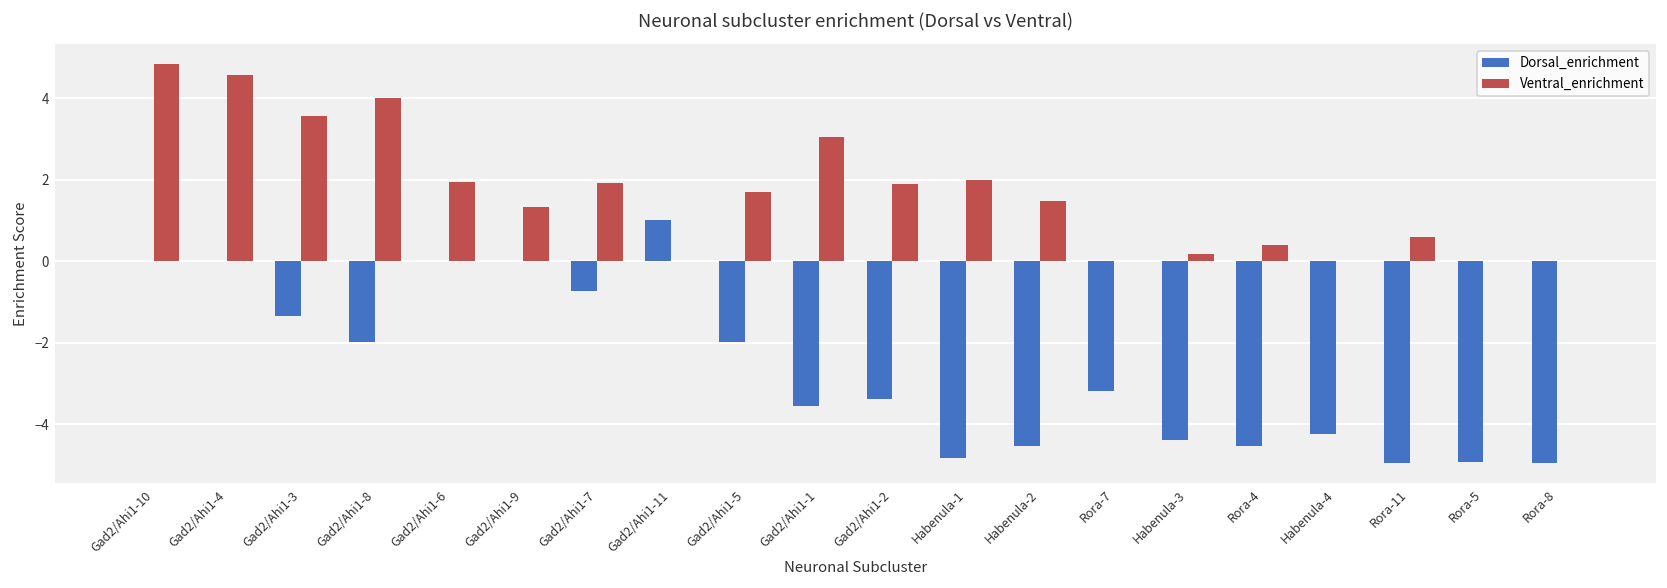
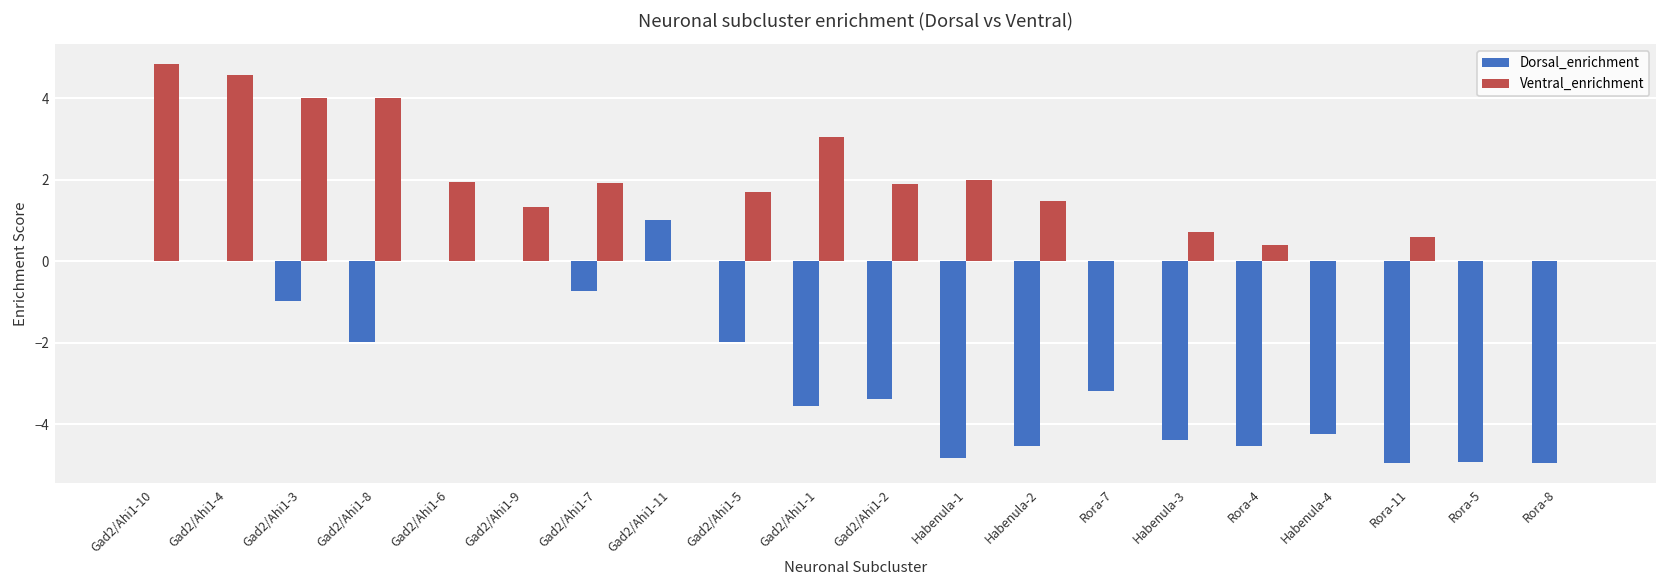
  {
    "Dorsal_enrichment": {
      "Gad2/Ahi1-10": 0.0,
      "Gad2/Ahi1-4": 0.0,
-     "Gad2/Ahi1-3": -1.3,
+     "Gad2/Ahi1-3": -1.0,
      "Gad2/Ahi1-8": -2.0,
      "Gad2/Ahi1-6": 0.0,
      "Gad2/Ahi1-9": 0.0,
      "Gad2/Ahi1-7": -0.7,
      "Gad2/Ahi1-11": 1.0,
      "Gad2/Ahi1-5": -2.0,
      "Gad2/Ahi1-1": -3.5,
      "Gad2/Ahi1-2": -3.4,
      "Habenula-1": -4.8,
      "Habenula-2": -4.5,
      "Rora-7": -3.2,
      "Habenula-3": -4.4,
      "Rora-4": -4.5,
      "Habenula-4": -4.2,
      "Rora-11": -5.0,
      "Rora-5": -4.9,
      "Rora-8": -4.9
    },
    "Ventral_enrichment": {
      "Gad2/Ahi1-10": 4.8,
      "Gad2/Ahi1-4": 4.6,
-     "Gad2/Ahi1-3": 3.5,
+     "Gad2/Ahi1-3": 4.0,
      "Gad2/Ahi1-8": 4.0,
      "Gad2/Ahi1-6": 1.9,
      "Gad2/Ahi1-9": 1.3,
      "Gad2/Ahi1-7": 1.9,
      "Gad2/Ahi1-11": 0.0,
      "Gad2/Ahi1-5": 1.7,
      "Gad2/Ahi1-1": 3.0,
      "Gad2/Ahi1-2": 1.9,
      "Habenula-1": 2.0,
      "Habenula-2": 1.5,
      "Rora-7": 0.0,
-     "Habenula-3": 0.2,
+     "Habenula-3": 0.7,
      "Rora-4": 0.4,
      "Habenula-4": 0.0,
      "Rora-11": 0.6,
      "Rora-5": 0.0,
      "Rora-8": 0.0
    }
  }
